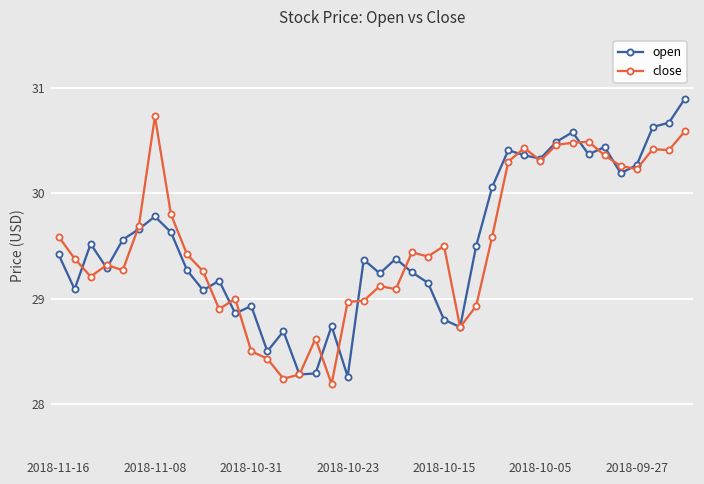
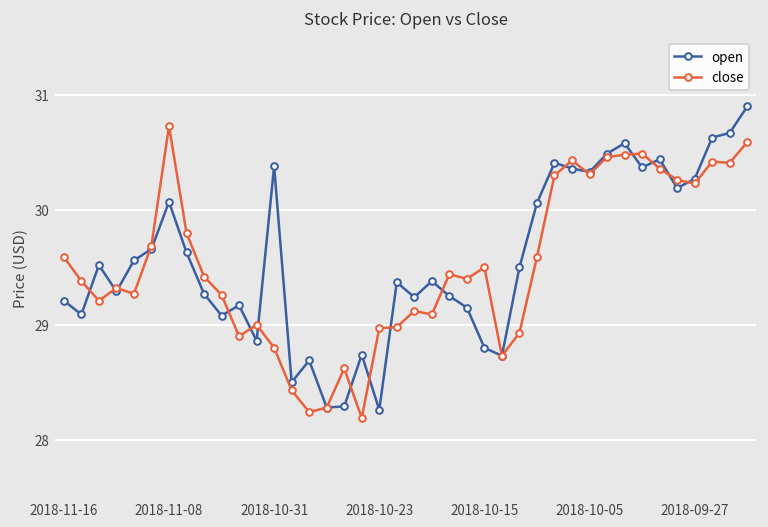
  {
    "open": {
-     "2018-11-16": 29.4,
-     "2018-11-08": 29.8,
-     "2018-10-31": 28.9,
+     "2018-11-16": 29.2,
+     "2018-11-08": 30.1,
+     "2018-10-31": 30.4,
      "2018-10-23": 28.3,
      "2018-10-15": 28.8,
      "2018-09-27": 30.3
    },
    "close": {
      "2018-11-16": 29.6,
      "2018-11-08": 30.7,
-     "2018-10-31": 28.5,
+     "2018-10-31": 28.8,
      "2018-10-23": 29.0,
      "2018-10-15": 29.5,
      "2018-09-27": 30.2
    }
  }
